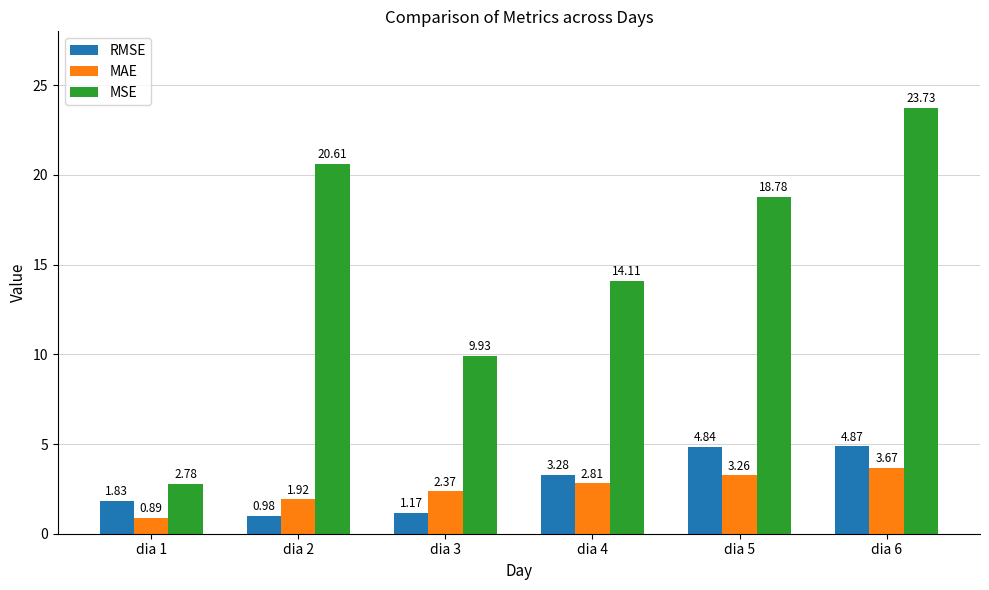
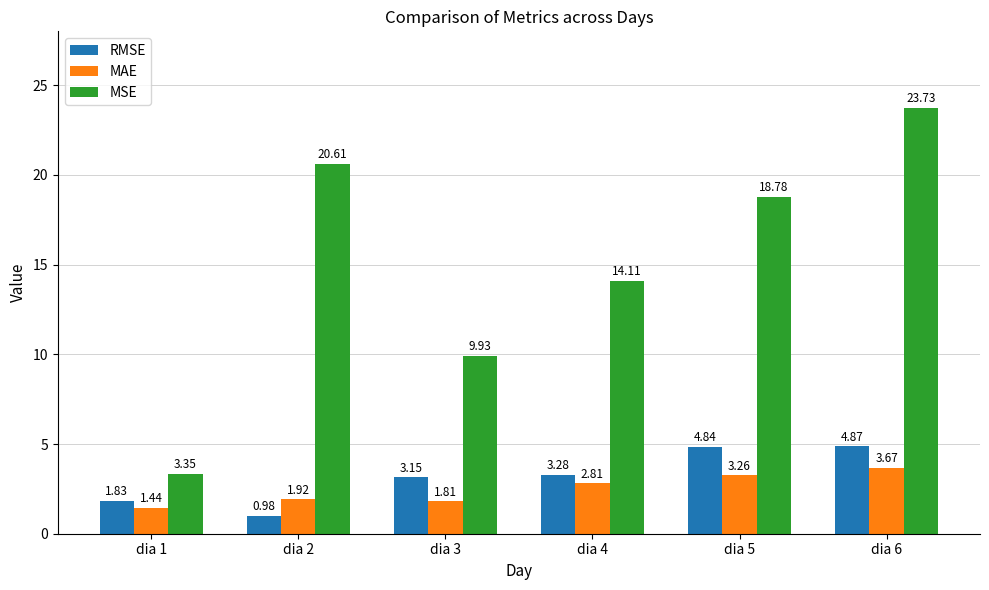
  {
    "RMSE": {
      "dia 1": 1.83,
      "dia 2": 0.98,
-     "dia 3": 1.17,
+     "dia 3": 3.15,
      "dia 4": 3.28,
      "dia 5": 4.84,
      "dia 6": 4.87
    },
    "MAE": {
-     "dia 1": 0.89,
+     "dia 1": 1.44,
      "dia 2": 1.92,
-     "dia 3": 2.37,
+     "dia 3": 1.81,
      "dia 4": 2.81,
      "dia 5": 3.26,
      "dia 6": 3.67
    },
    "MSE": {
-     "dia 1": 2.78,
+     "dia 1": 3.35,
      "dia 2": 20.61,
      "dia 3": 9.93,
      "dia 4": 14.11,
      "dia 5": 18.78,
      "dia 6": 23.73
    }
  }
